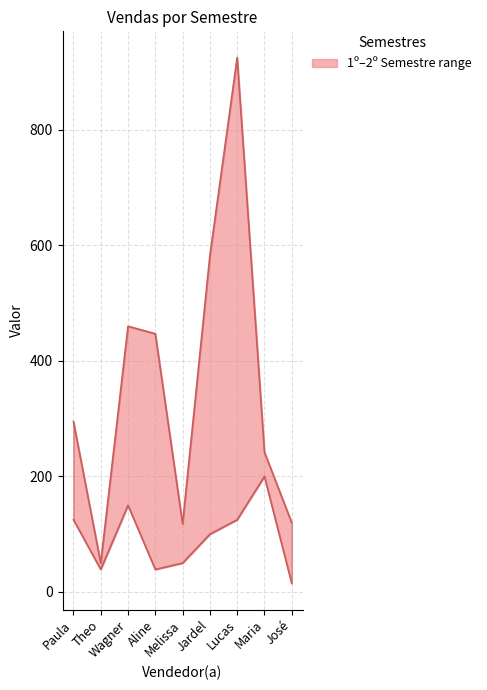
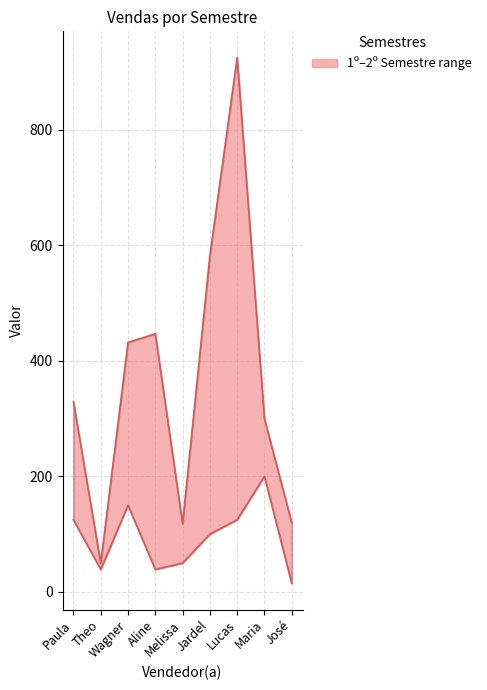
  {
    "1º–2º Semestre range": {
-     "Paula": 300,
+     "Paula": 330,
      "Theo": 50,
-     "Wagner": 460,
+     "Wagner": 430,
      "Aline": 450,
      "Melissa": 120,
      "Jardel": 580,
      "Lucas": 930,
-     "Maria": 240,
+     "Maria": 300,
      "José": 120
    }
  }
